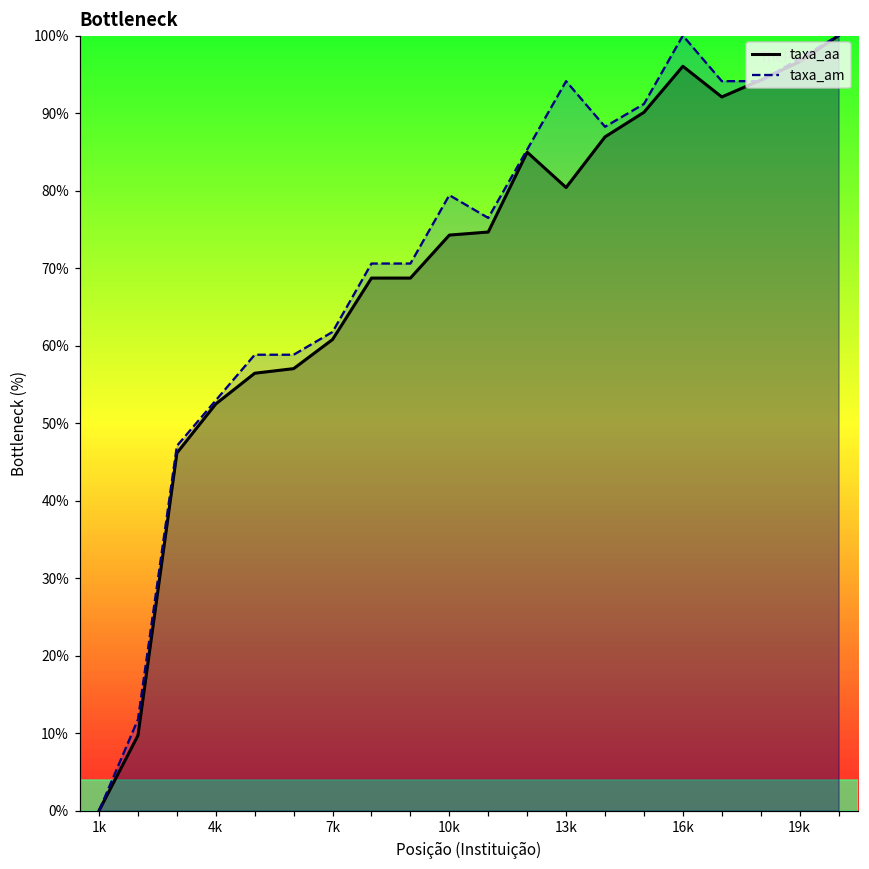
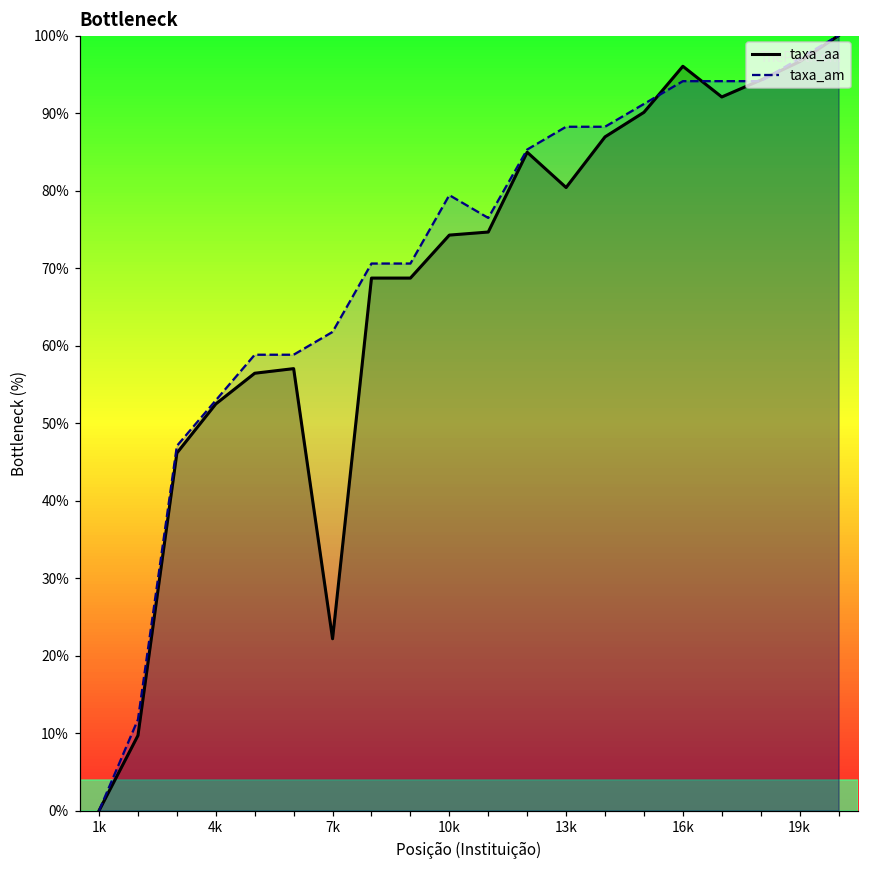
  {
    "taxa_aa": {
      "4k": "52%",
-     "7k": "61%",
+     "7k": "22%",
      "10k": "74%",
      "13k": "80%",
      "16k": "96%"
    },
    "taxa_am": {
      "4k": "53%",
      "7k": "62%",
      "10k": "79%",
-     "13k": "94%",
-     "16k": "100%"
+     "13k": "88%",
+     "16k": "94%"
    }
  }
